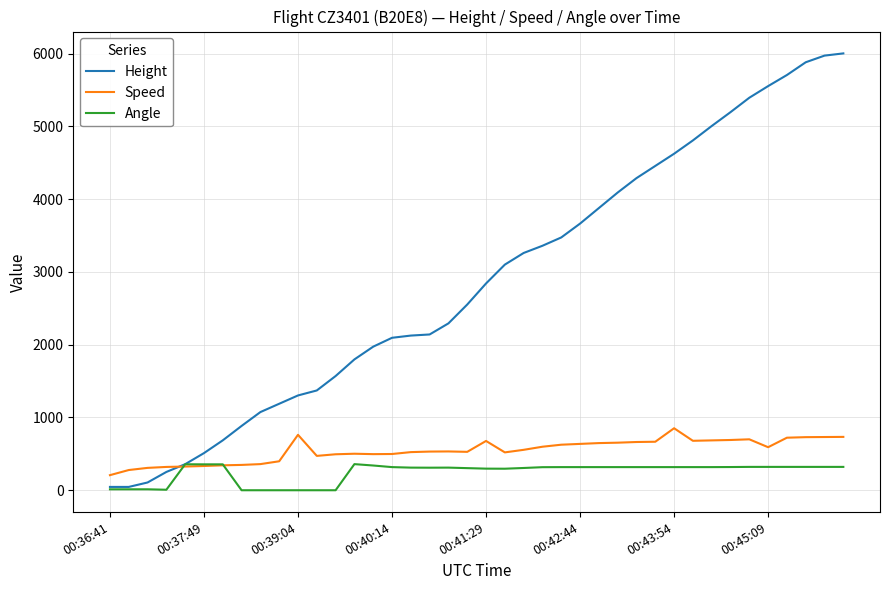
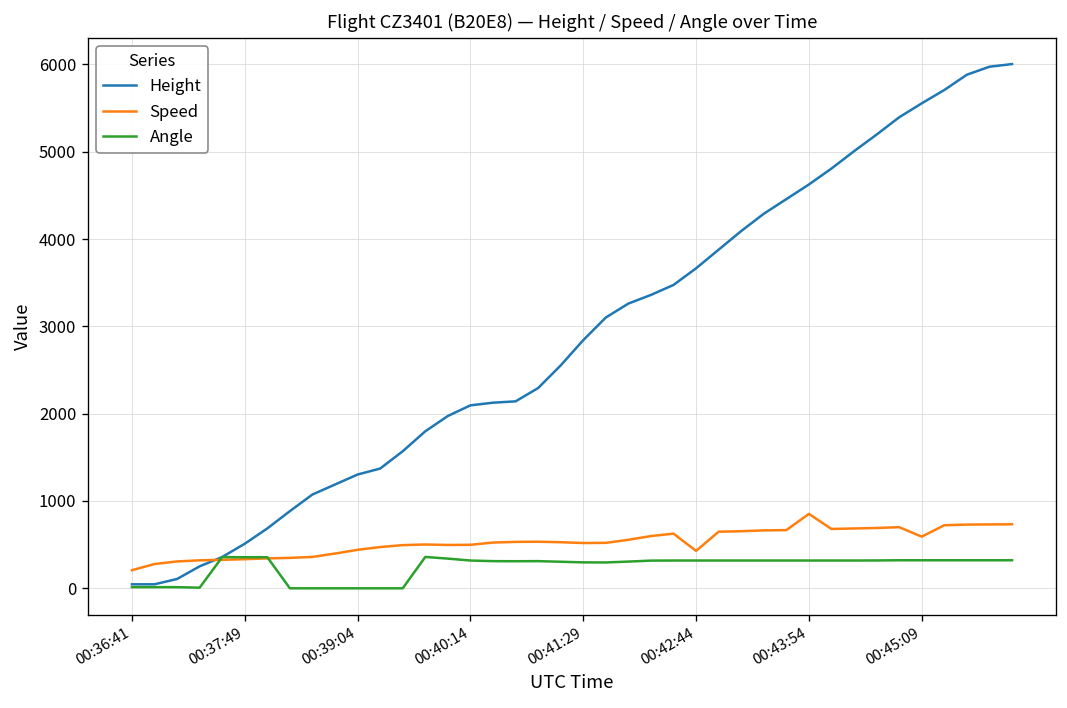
  {
    "Height": {
      "00:37:49": 500,
      "00:39:04": 1300,
      "00:40:14": 2100,
      "00:41:29": 2800,
      "00:42:44": 3700,
      "00:43:54": 4600,
      "00:45:09": 5600
    },
    "Speed": {
      "00:36:41": 200,
-     "00:39:04": 800,
+     "00:39:04": 400,
      "00:40:14": 500,
-     "00:41:29": 700,
-     "00:42:44": 600,
+     "00:41:29": 500,
+     "00:42:44": 400,
      "00:43:54": 900,
      "00:45:09": 600
    },
    "Angle": {
      "00:39:04": 0,
      "00:40:14": 300,
      "00:41:29": 300,
      "00:42:44": 300,
      "00:43:54": 300,
      "00:45:09": 300
    }
  }
